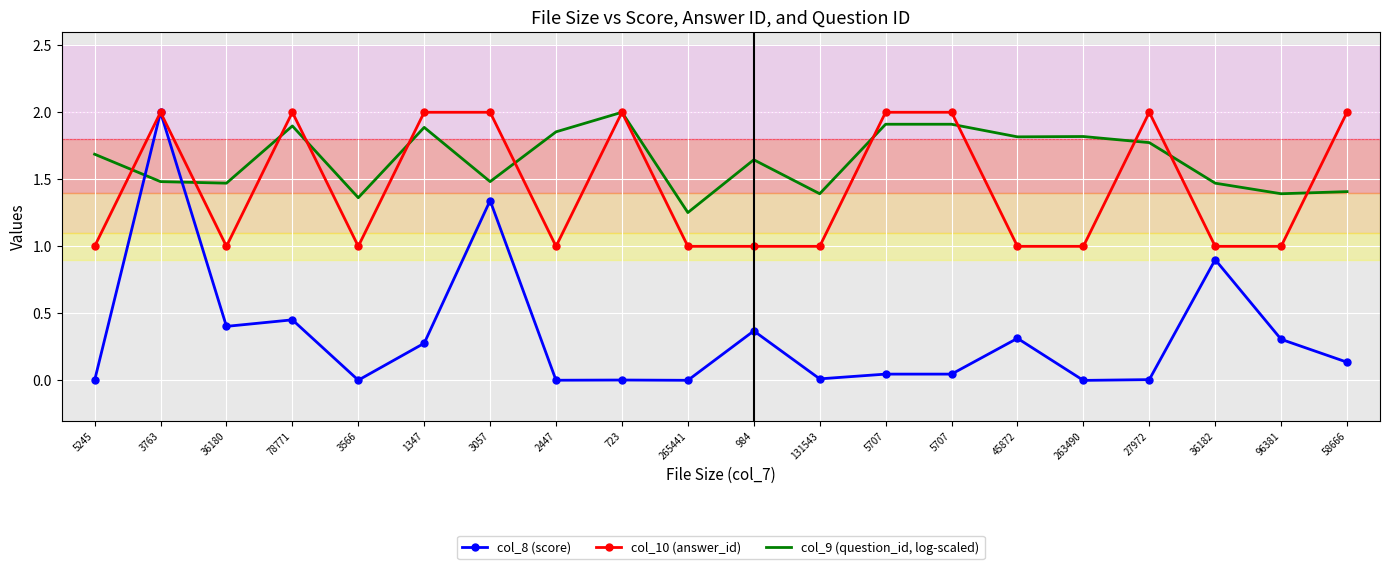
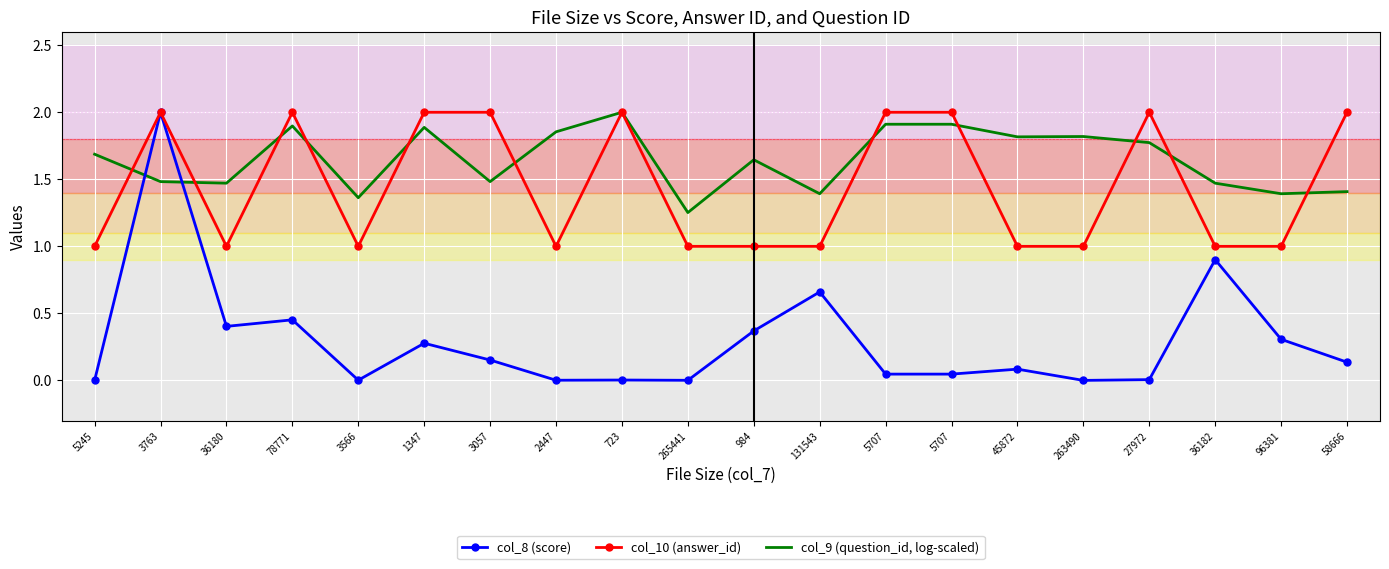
  {
    "col_8 (score)": {
      "5245": 0.00,
      "36180": 0.40,
      "78771": 0.45,
      "3566": 0.00,
      "1347": 0.28,
-     "3057": 1.34,
+     "3057": 0.15,
      "2447": 0.00,
      "723": 0.00,
      "265441": 0.00,
      "984": 0.37,
-     "131543": 0.01,
-     "45872": 0.31,
+     "131543": 0.66,
+     "45872": 0.08,
      "263490": 0.00,
      "27972": 0.01,
      "36182": 0.90,
      "96381": 0.31,
      "58666": 0.14
    },
    "col_10 (answer_id)": {
      "5245": 1.00,
      "36180": 1.00,
      "78771": 2.00,
      "3566": 1.00,
      "1347": 2.00,
      "3057": 2.00,
      "2447": 1.00,
      "265441": 1.00,
      "984": 1.00,
      "131543": 1.00,
      "45872": 1.00,
      "263490": 1.00,
      "27972": 2.00,
      "36182": 1.00,
      "96381": 1.00,
      "58666": 2.00
    },
    "col_9 (question_id, log-scaled)": {
      "5245": 1.69,
      "3763": 1.48,
      "36180": 1.47,
      "78771": 1.90,
      "3566": 1.36,
      "1347": 1.89,
      "3057": 1.48,
      "2447": 1.85,
      "265441": 1.25,
      "984": 1.65,
      "131543": 1.39,
      "45872": 1.82,
      "263490": 1.82,
      "27972": 1.77,
      "36182": 1.47,
      "96381": 1.39,
      "58666": 1.41
    }
  }
